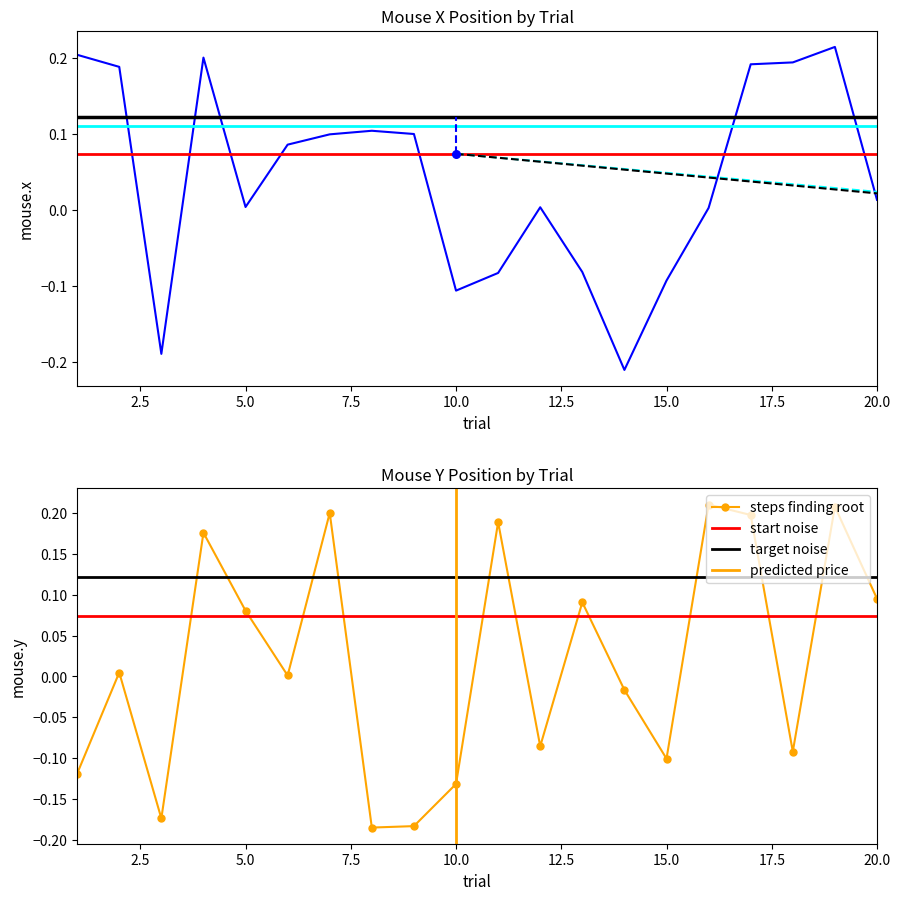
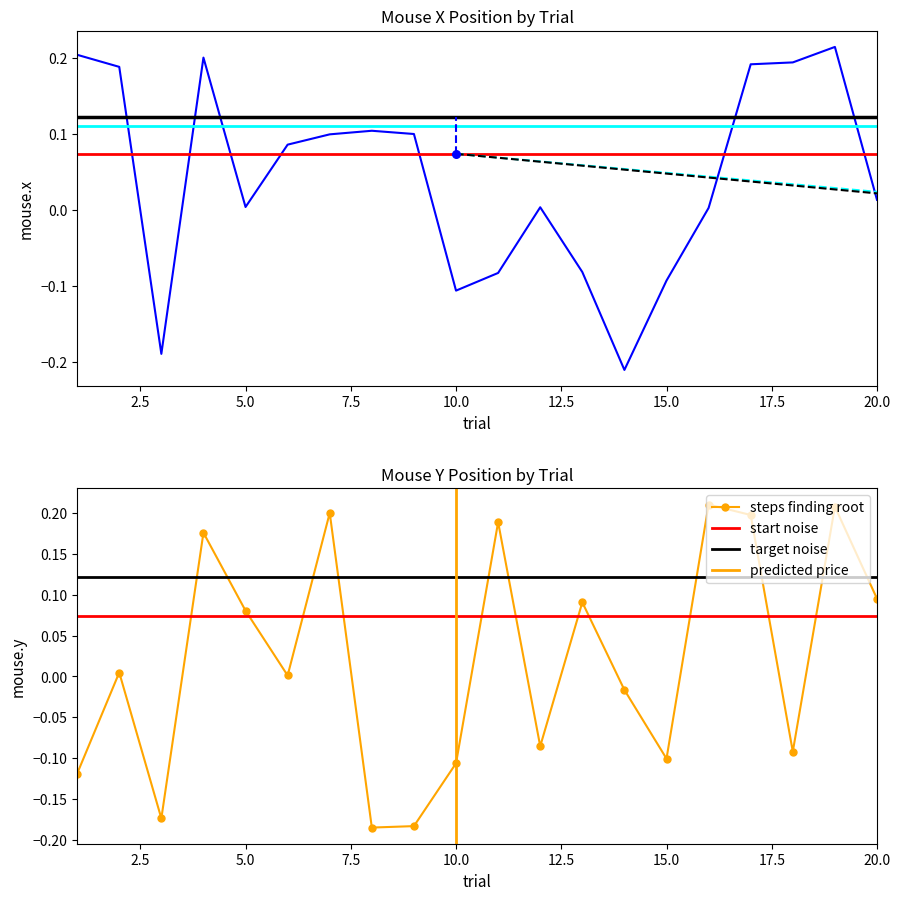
  {
    "Mouse Y Position by Trial": {
      "5.0": 0.08,
-     "10.0": -0.13,
+     "10.0": -0.11,
      "15.0": -0.10,
      "20.0": 0.10
    }
  }
